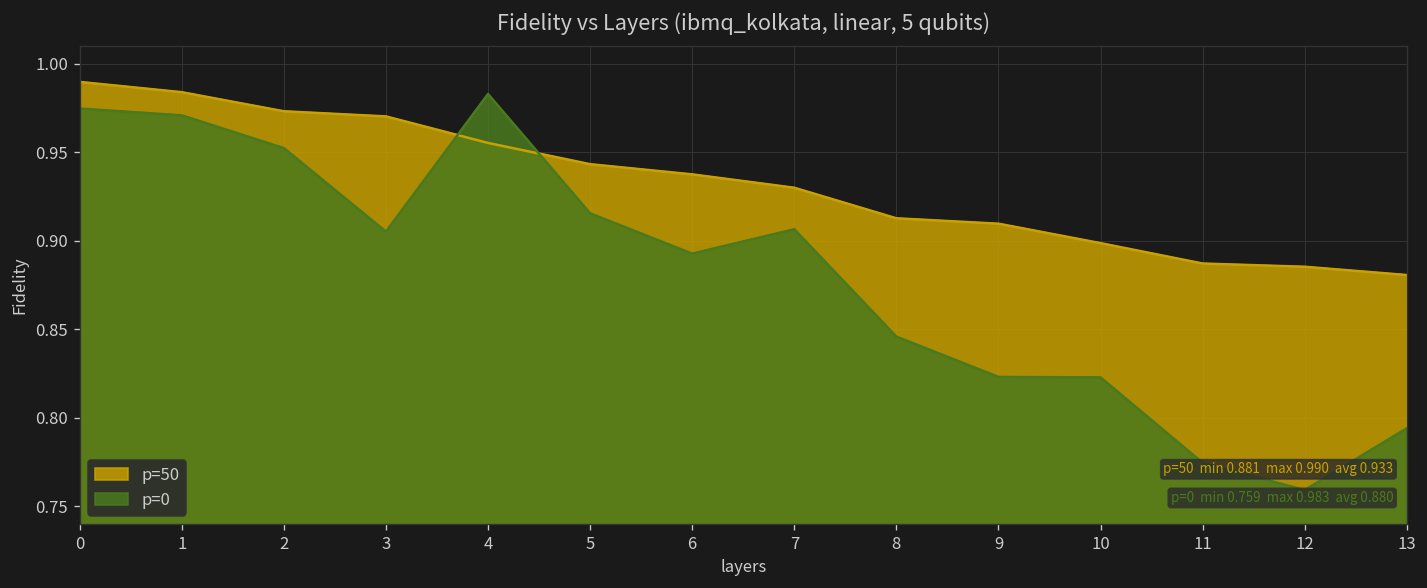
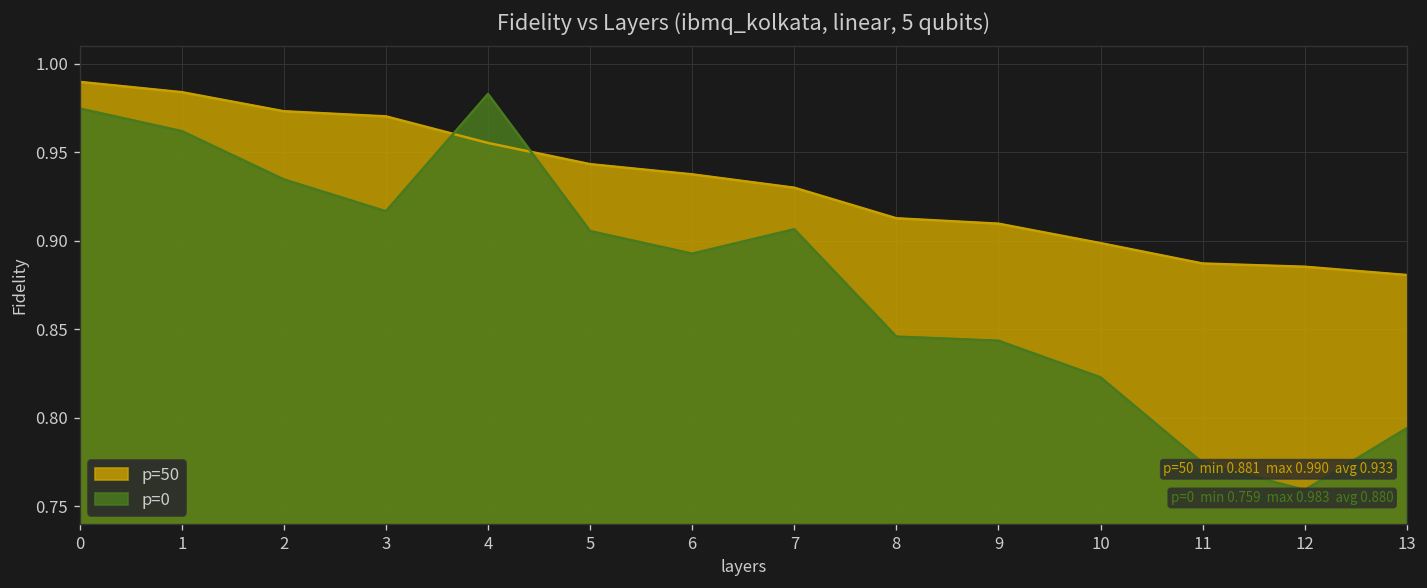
  {
    "p=50": {
      "0": 0.990,
      "1": 0.984,
      "2": 0.973,
      "3": 0.970,
      "4": 0.955,
      "5": 0.943,
      "6": 0.938,
      "7": 0.930,
      "8": 0.913,
      "9": 0.910,
      "10": 0.899,
      "11": 0.887,
      "12": 0.885,
      "13": 0.881
    },
    "p=0": {
      "0": 0.975,
-     "1": 0.971,
-     "2": 0.952,
-     "3": 0.905,
+     "1": 0.962,
+     "2": 0.935,
+     "3": 0.917,
      "4": 0.983,
-     "5": 0.916,
+     "5": 0.906,
      "6": 0.893,
      "7": 0.907,
      "8": 0.846,
-     "9": 0.823,
+     "9": 0.844,
      "10": 0.823,
      "13": 0.794
    }
  }
